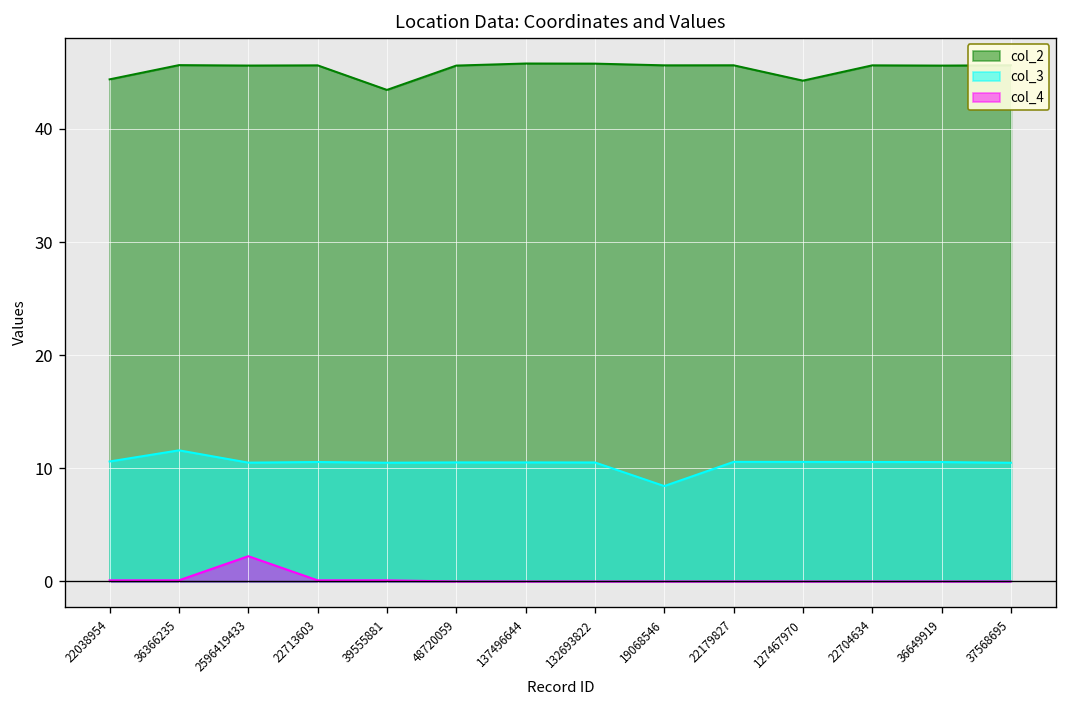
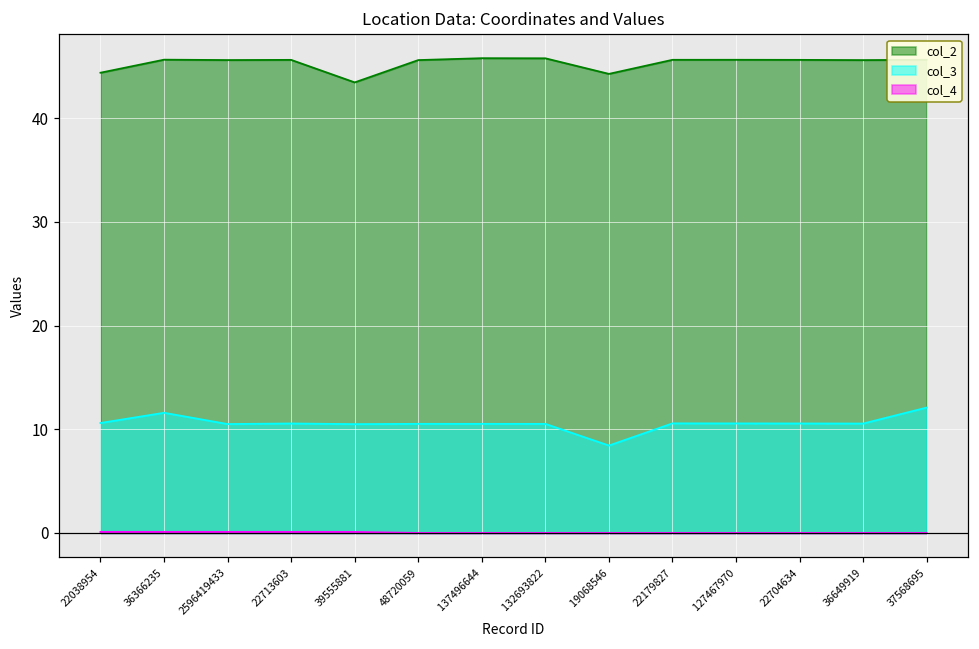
  {
    "col_2": {
      "22038954": 44,
      "36366235": 46,
      "2596419433": 46,
      "22713603": 46,
      "39555881": 43,
      "48720059": 46,
      "137496644": 46,
      "132693822": 46,
-     "19068546": 46,
+     "19068546": 44,
      "22179827": 46,
-     "127467970": 44,
+     "127467970": 46,
      "22704634": 46,
      "36649919": 46
    },
    "col_3": {
      "22038954": 11,
      "36366235": 12,
      "2596419433": 11,
      "22713603": 11,
      "39555881": 10,
      "48720059": 11,
      "137496644": 11,
      "132693822": 11,
      "19068546": 8,
      "22179827": 11,
      "127467970": 11,
      "22704634": 11,
      "36649919": 11,
-     "37568695": 10
+     "37568695": 12
    },
    "col_4": {
      "22038954": 0,
      "36366235": 0,
-     "2596419433": 2,
+     "2596419433": 0,
      "22713603": 0,
      "39555881": 0,
      "48720059": 0,
      "137496644": 0,
      "132693822": 0,
      "19068546": 0,
      "22179827": 0,
      "127467970": 0,
      "22704634": 0,
      "36649919": 0,
      "37568695": 0
    }
  }
